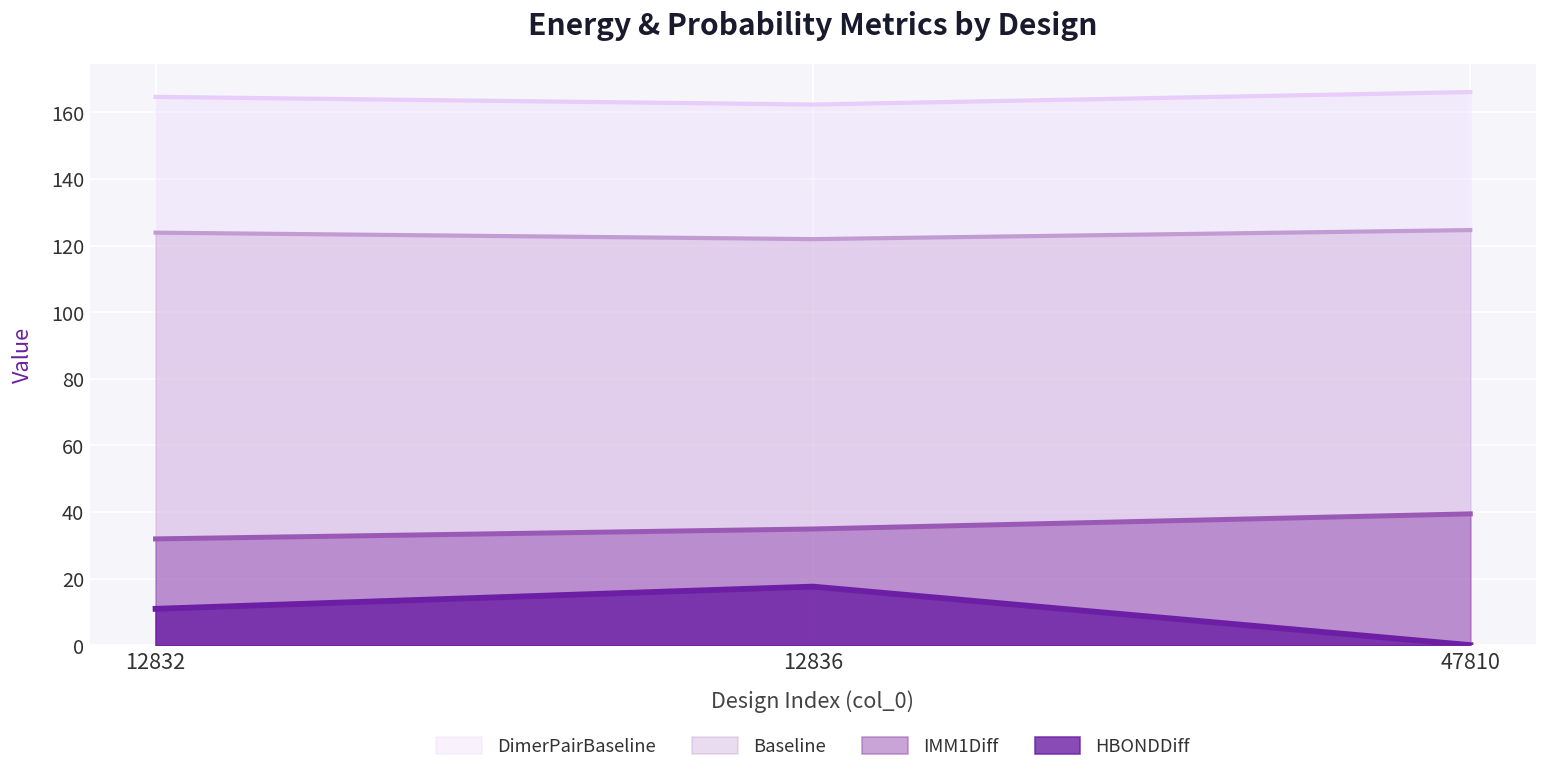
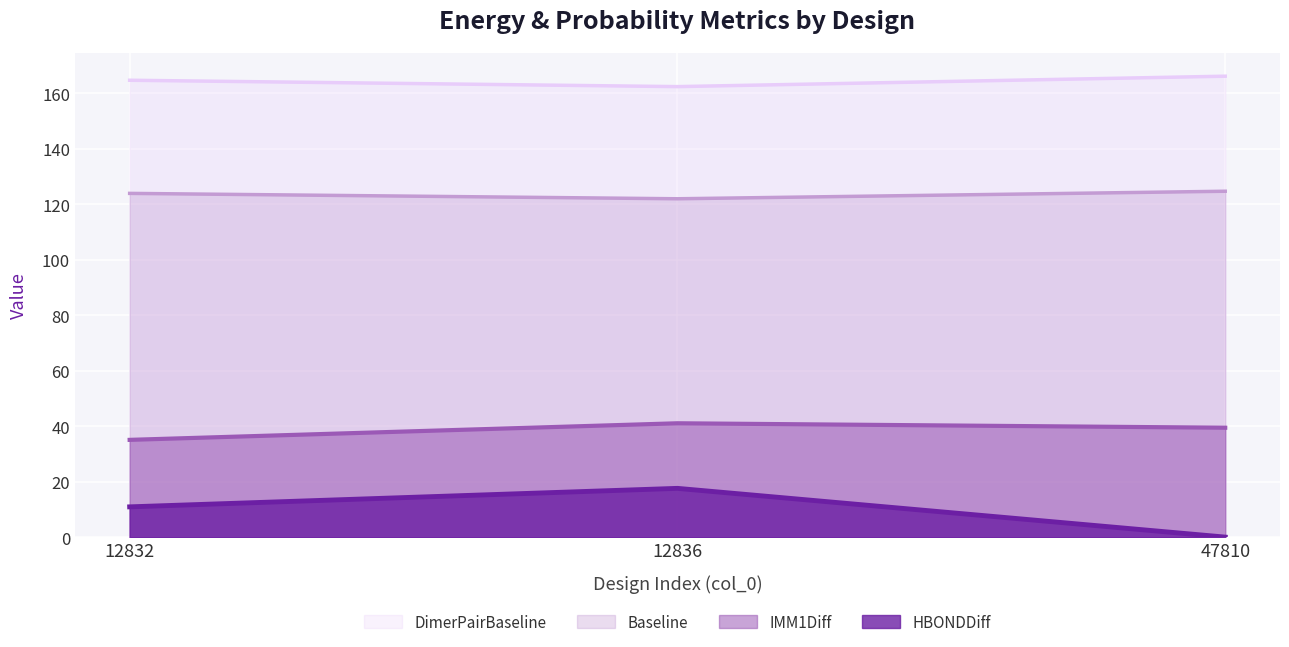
  {
    "IMM1Diff": {
-     "12832": 32,
-     "12836": 35,
+     "12832": 35,
+     "12836": 41,
      "47810": 39
    },
    "HBONDDiff": {
      "12832": 11,
      "12836": 18,
      "47810": 0
    }
  }
